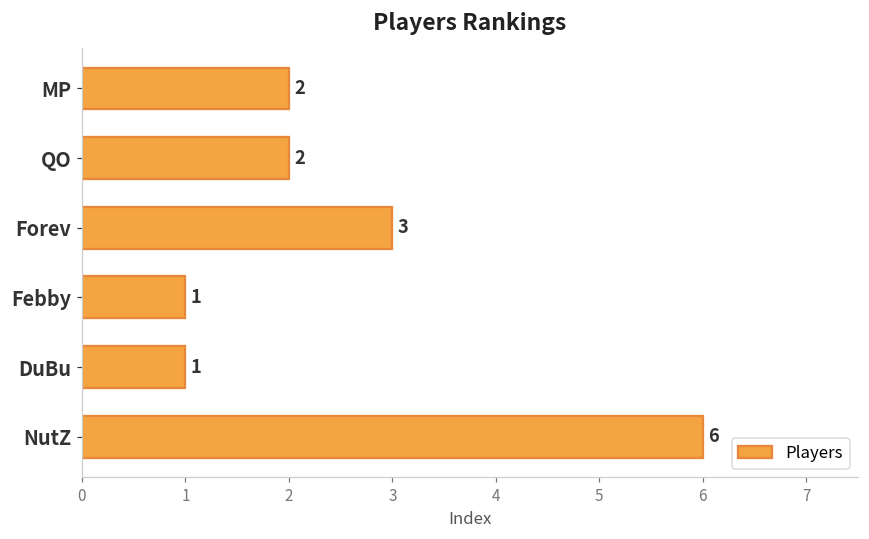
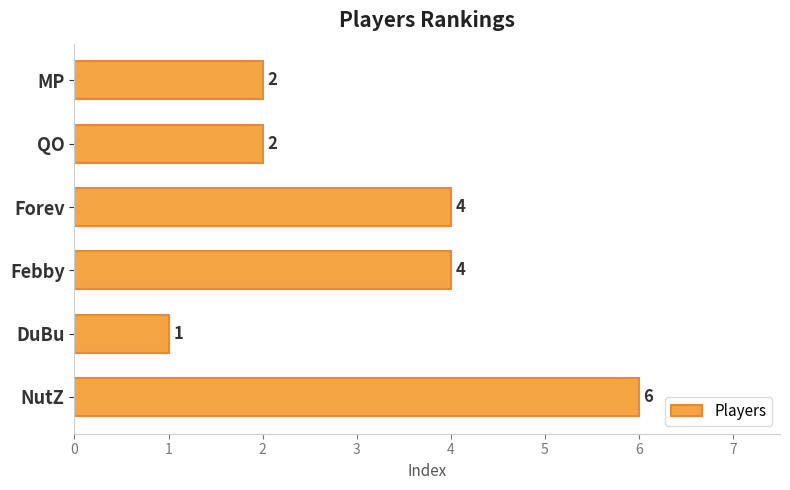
  {
    "MP": 2,
    "QO": 2,
-   "Forev": 3,
-   "Febby": 1,
+   "Forev": 4,
+   "Febby": 4,
    "DuBu": 1,
    "NutZ": 6
  }
